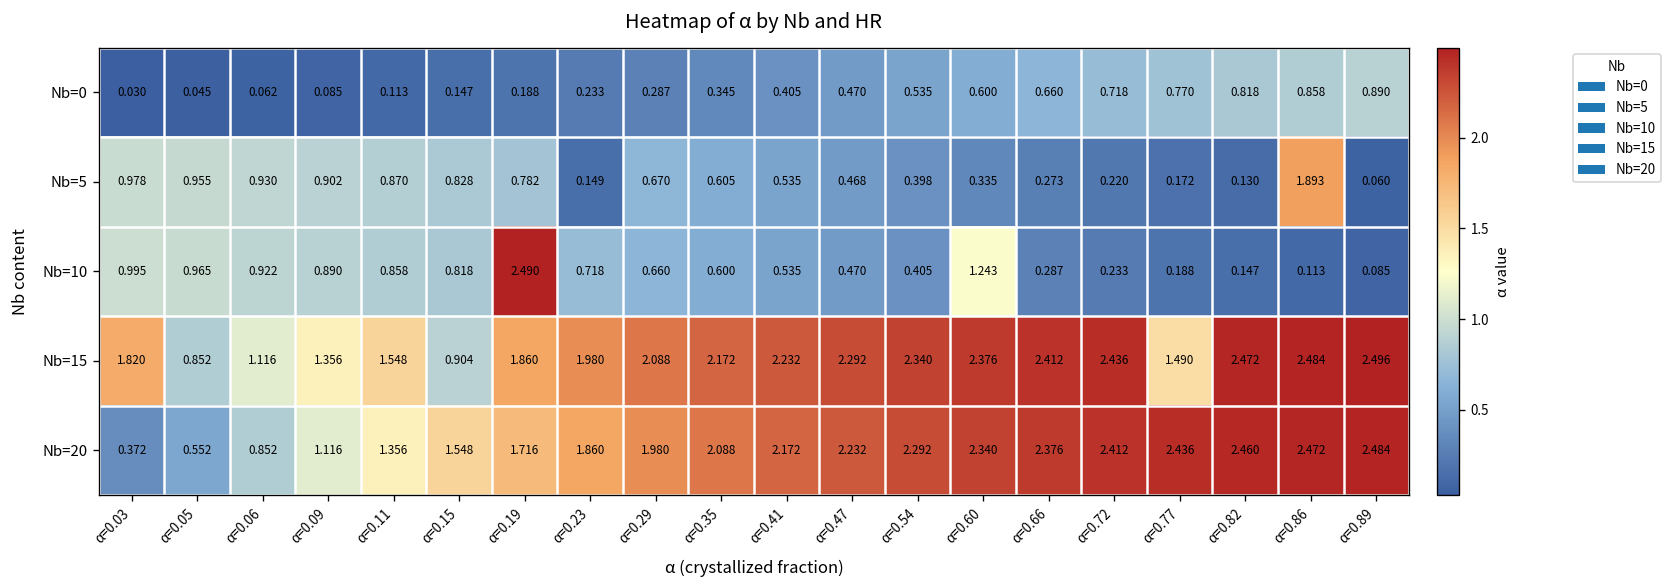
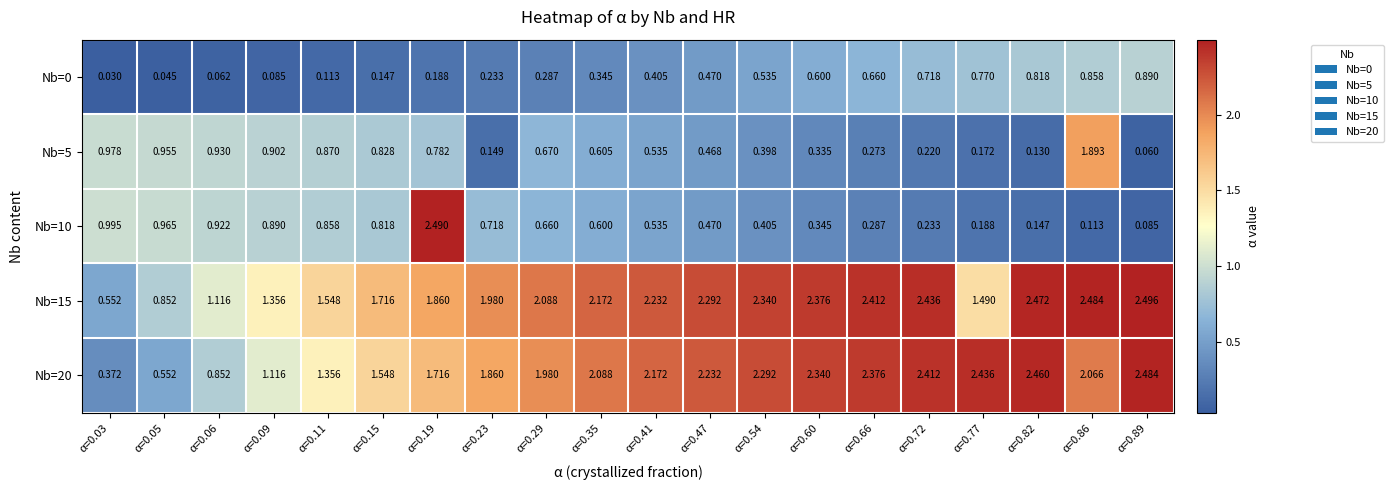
  {
    "Nb=0": {
      "α=0.03": 0.030,
      "α=0.05": 0.045,
      "α=0.06": 0.062,
      "α=0.09": 0.085,
      "α=0.11": 0.113,
      "α=0.15": 0.147,
      "α=0.19": 0.188,
      "α=0.23": 0.233,
      "α=0.29": 0.287,
      "α=0.35": 0.345,
      "α=0.41": 0.405,
      "α=0.47": 0.470,
      "α=0.54": 0.535,
      "α=0.60": 0.600,
      "α=0.66": 0.660,
      "α=0.72": 0.718,
      "α=0.77": 0.770,
      "α=0.82": 0.818,
      "α=0.86": 0.858,
      "α=0.89": 0.890
    },
    "Nb=5": {
      "α=0.03": 0.978,
      "α=0.05": 0.955,
      "α=0.06": 0.930,
      "α=0.09": 0.902,
      "α=0.11": 0.870,
      "α=0.15": 0.828,
      "α=0.19": 0.782,
      "α=0.23": 0.149,
      "α=0.29": 0.670,
      "α=0.35": 0.605,
      "α=0.41": 0.535,
      "α=0.47": 0.468,
      "α=0.54": 0.398,
      "α=0.60": 0.335,
      "α=0.66": 0.273,
      "α=0.72": 0.220,
      "α=0.77": 0.172,
      "α=0.82": 0.130,
      "α=0.86": 1.893,
      "α=0.89": 0.060
    },
    "Nb=10": {
      "α=0.03": 0.995,
      "α=0.05": 0.965,
      "α=0.06": 0.922,
      "α=0.09": 0.890,
      "α=0.11": 0.858,
      "α=0.15": 0.818,
      "α=0.19": 2.490,
      "α=0.23": 0.718,
      "α=0.29": 0.660,
      "α=0.35": 0.600,
      "α=0.41": 0.535,
      "α=0.47": 0.470,
      "α=0.54": 0.405,
-     "α=0.60": 1.243,
+     "α=0.60": 0.345,
      "α=0.66": 0.287,
      "α=0.72": 0.233,
      "α=0.77": 0.188,
      "α=0.82": 0.147,
      "α=0.86": 0.113,
      "α=0.89": 0.085
    },
    "Nb=15": {
-     "α=0.03": 1.820,
+     "α=0.03": 0.552,
      "α=0.05": 0.852,
      "α=0.06": 1.116,
      "α=0.09": 1.356,
      "α=0.11": 1.548,
-     "α=0.15": 0.904,
+     "α=0.15": 1.716,
      "α=0.19": 1.860,
      "α=0.23": 1.980,
      "α=0.29": 2.088,
      "α=0.35": 2.172,
      "α=0.41": 2.232,
      "α=0.47": 2.292,
      "α=0.54": 2.340,
      "α=0.60": 2.376,
      "α=0.66": 2.412,
      "α=0.72": 2.436,
      "α=0.77": 1.490,
      "α=0.82": 2.472,
      "α=0.86": 2.484,
      "α=0.89": 2.496
    },
    "Nb=20": {
      "α=0.03": 0.372,
      "α=0.05": 0.552,
      "α=0.06": 0.852,
      "α=0.09": 1.116,
      "α=0.11": 1.356,
      "α=0.15": 1.548,
      "α=0.19": 1.716,
      "α=0.23": 1.860,
      "α=0.29": 1.980,
      "α=0.35": 2.088,
      "α=0.41": 2.172,
      "α=0.47": 2.232,
      "α=0.54": 2.292,
      "α=0.60": 2.340,
      "α=0.66": 2.376,
      "α=0.72": 2.412,
      "α=0.77": 2.436,
      "α=0.82": 2.460,
-     "α=0.86": 2.472,
+     "α=0.86": 2.066,
      "α=0.89": 2.484
    }
  }
